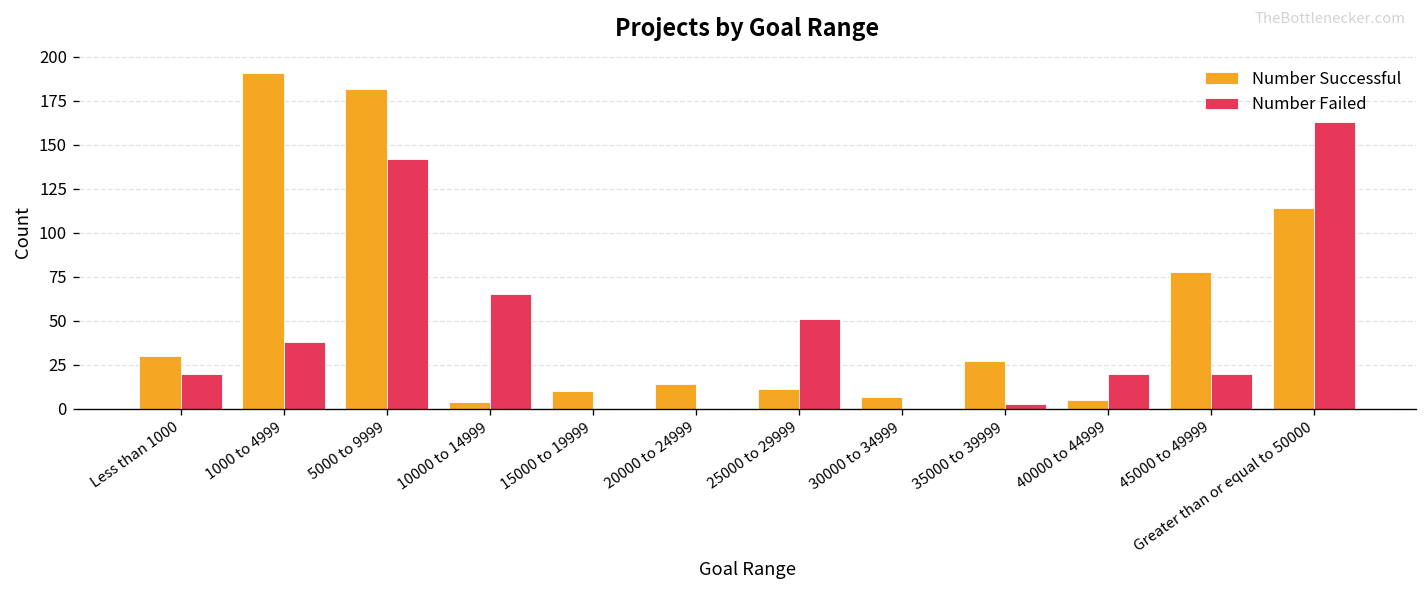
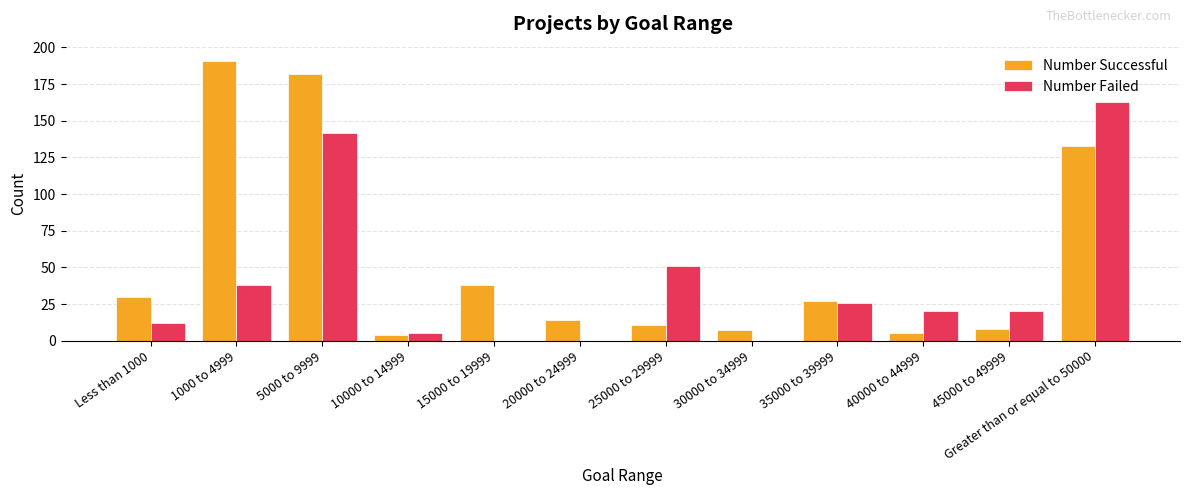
  {
    "Number Successful": {
      "Less than 1000": 30,
      "1000 to 4999": 191,
      "5000 to 9999": 182,
      "10000 to 14999": 4,
-     "15000 to 19999": 10,
+     "15000 to 19999": 38,
      "20000 to 24999": 14,
      "25000 to 29999": 11,
      "30000 to 34999": 7,
      "35000 to 39999": 27,
      "40000 to 44999": 5,
-     "45000 to 49999": 78,
-     "Greater than or equal to 50000": 114
+     "45000 to 49999": 8,
+     "Greater than or equal to 50000": 133
    },
    "Number Failed": {
-     "Less than 1000": 20,
+     "Less than 1000": 12,
      "1000 to 4999": 38,
      "5000 to 9999": 142,
-     "10000 to 14999": 65,
+     "10000 to 14999": 5,
      "15000 to 19999": 0,
      "20000 to 24999": 0,
      "25000 to 29999": 51,
      "30000 to 34999": 0,
-     "35000 to 39999": 3,
+     "35000 to 39999": 26,
      "40000 to 44999": 20,
      "45000 to 49999": 20,
      "Greater than or equal to 50000": 163
    }
  }
